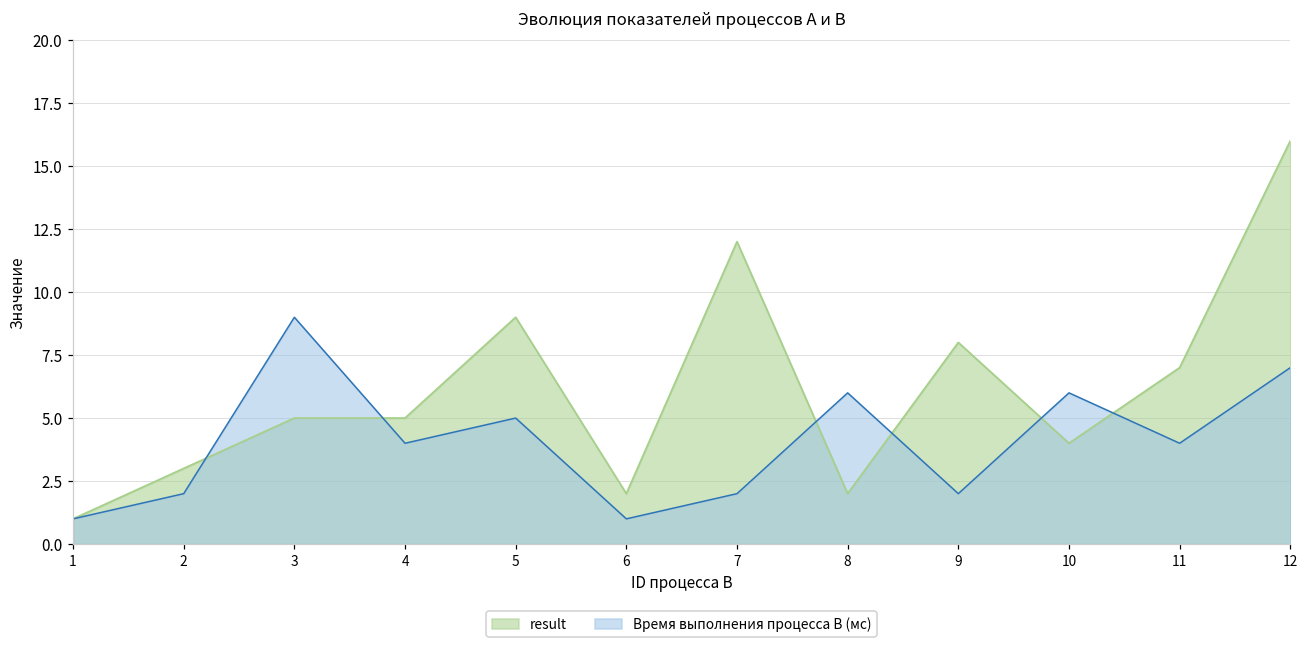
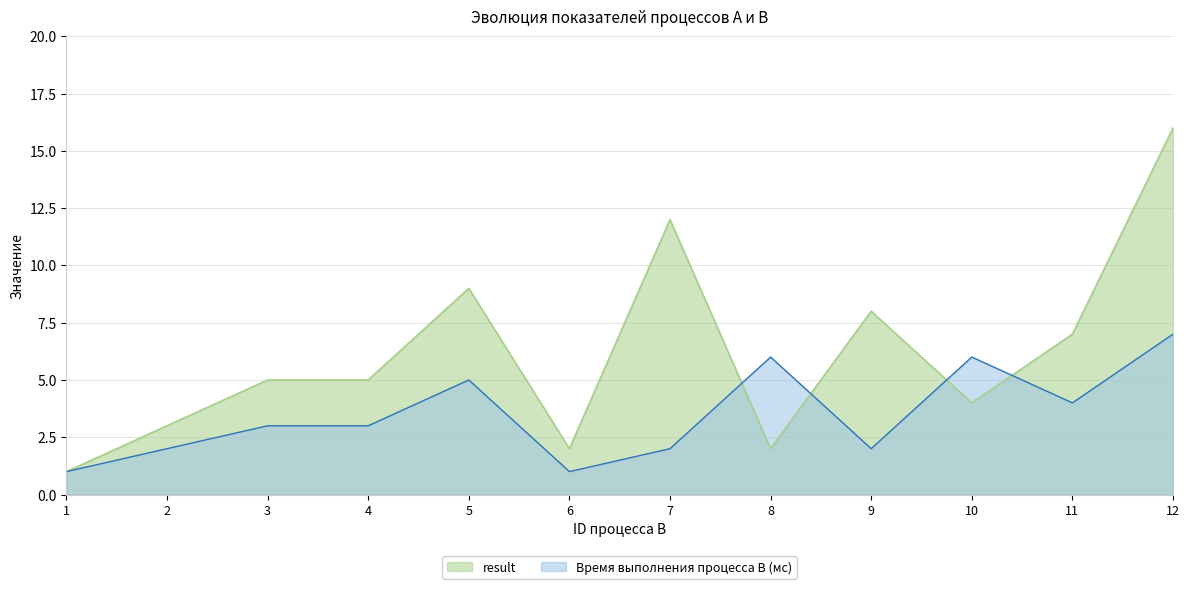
  {
    "result": {
      "2": 3,
      "3": 5,
      "4": 5,
      "5": 9,
      "6": 2,
      "7": 12,
      "8": 2,
      "9": 8,
      "10": 4,
      "11": 7,
      "12": 16
    },
    "Время выполнения процесса B (мс)": {
      "2": 2,
-     "3": 9,
-     "4": 4,
+     "3": 3,
+     "4": 3,
      "5": 5,
      "6": 1,
      "7": 2,
      "8": 6,
      "9": 2,
      "10": 6,
      "11": 4,
      "12": 7
    }
  }
